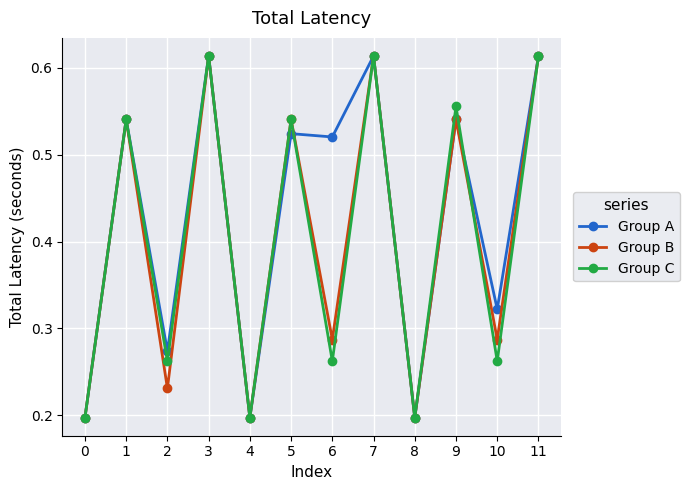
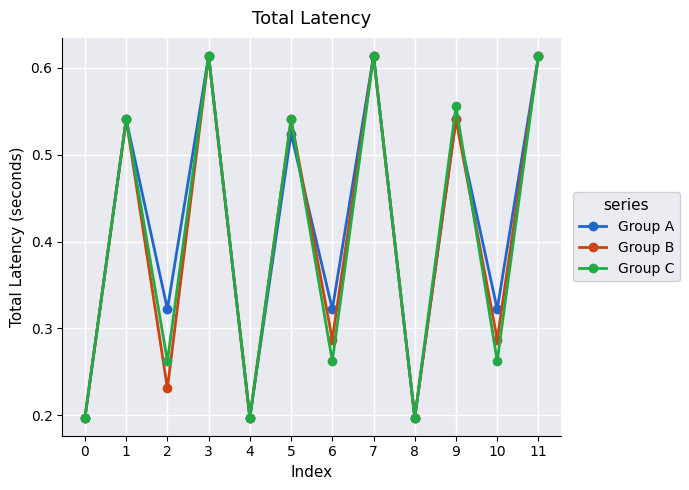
  {
    "Group A": {
-     "2": 0.27,
+     "2": 0.32,
      "5": 0.52,
-     "6": 0.52,
+     "6": 0.32,
      "10": 0.32
    },
    "Group B": {
      "2": 0.23,
      "6": 0.29,
      "10": 0.29
    },
    "Group C": {
      "2": 0.26,
      "6": 0.26,
      "9": 0.56,
      "10": 0.26
    }
  }
